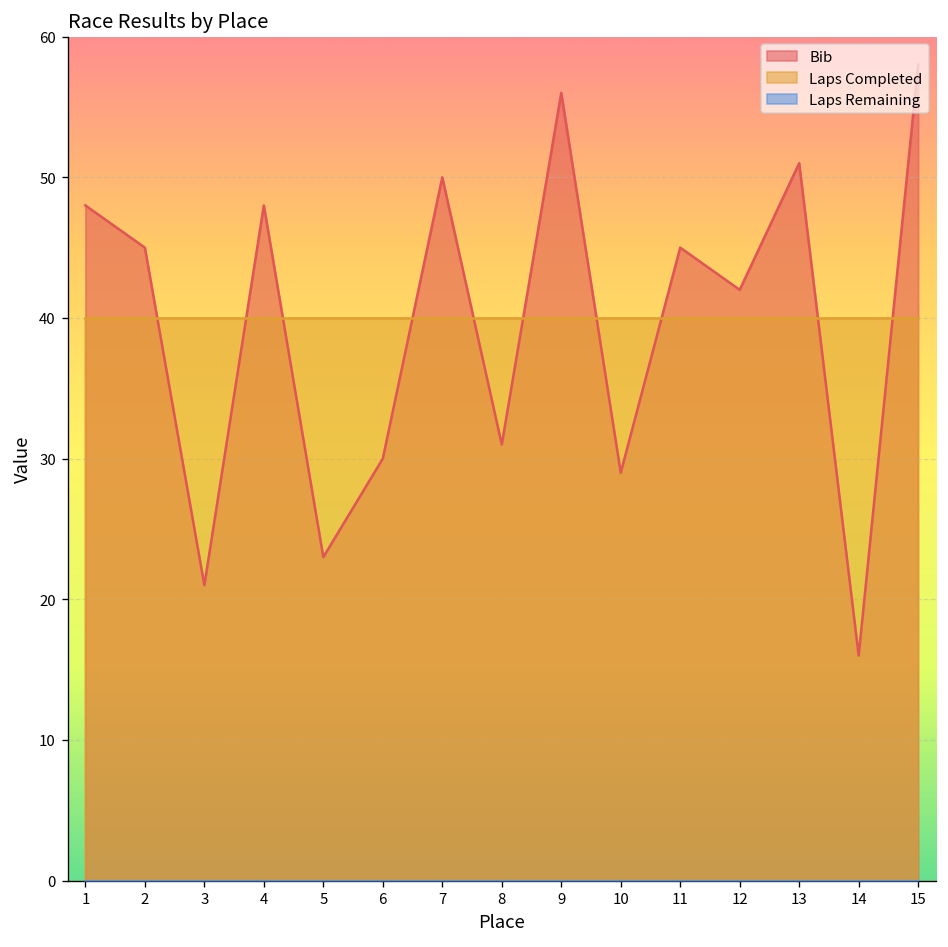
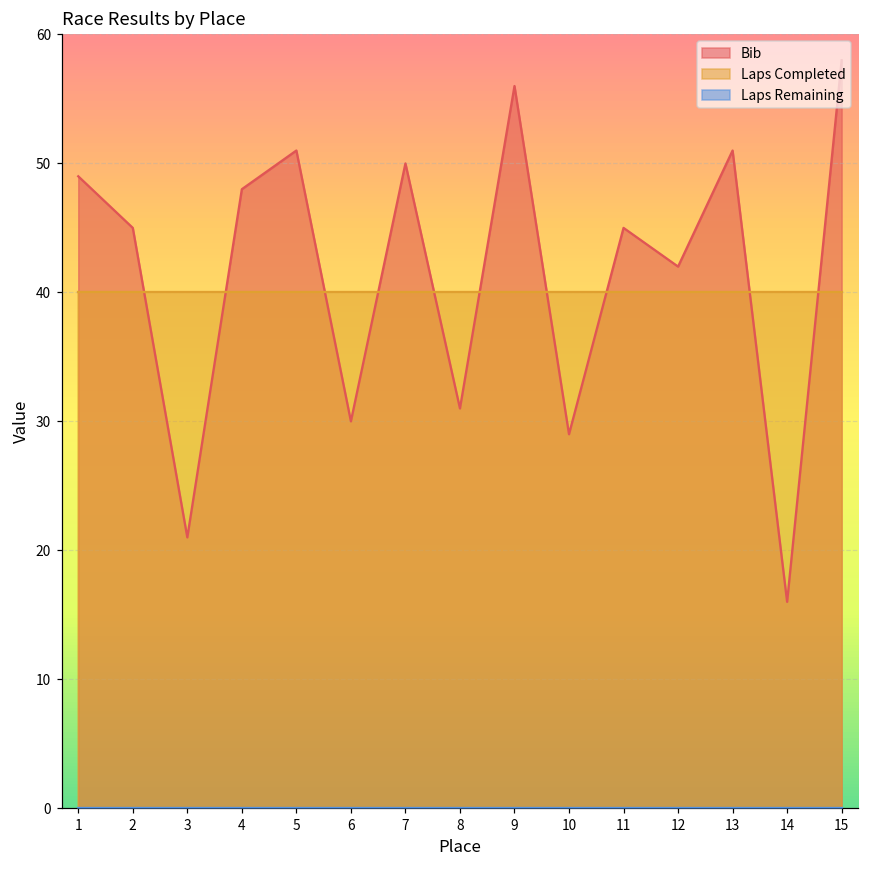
  {
    "Bib": {
-     "1": 48,
+     "1": 49,
      "2": 45,
      "3": 21,
      "4": 48,
-     "5": 23,
+     "5": 51,
      "6": 30,
      "7": 50,
      "8": 31,
      "9": 56,
      "10": 29,
      "11": 45,
      "12": 42,
      "13": 51,
      "14": 16
    },
    "Laps Completed": {
      "1": 40,
      "2": 40,
      "3": 40,
      "4": 40,
      "5": 40,
      "6": 40,
      "7": 40,
      "8": 40,
      "9": 40,
      "10": 40,
      "11": 40,
      "12": 40,
      "13": 40,
      "14": 40,
      "15": 40
    },
    "Laps Remaining": {
      "1": 0,
      "2": 0,
      "3": 0,
      "4": 0,
      "5": 0,
      "6": 0,
      "7": 0,
      "8": 0,
      "9": 0,
      "10": 0,
      "11": 0,
      "12": 0,
      "13": 0,
      "14": 0,
      "15": 0
    }
  }
